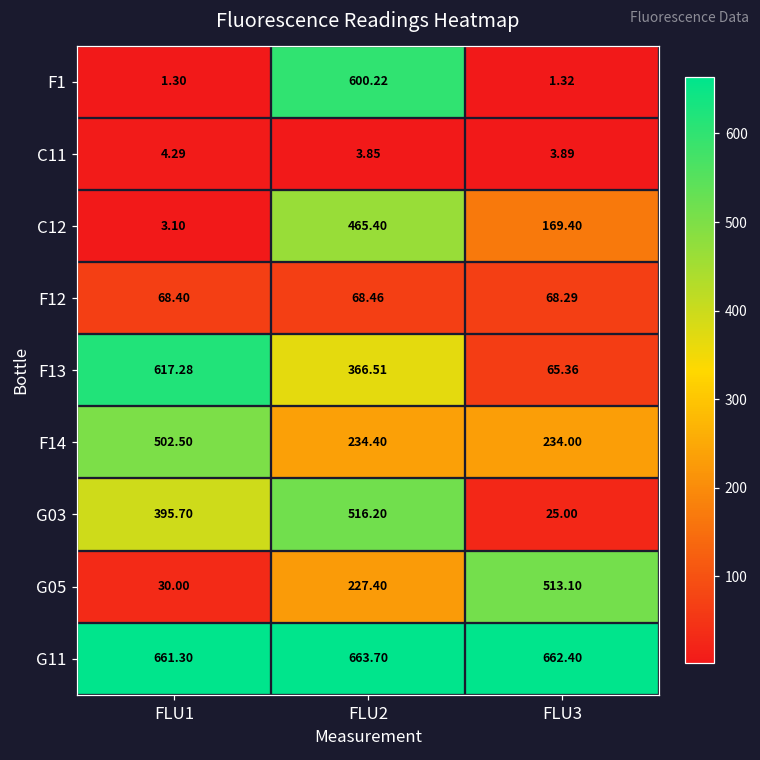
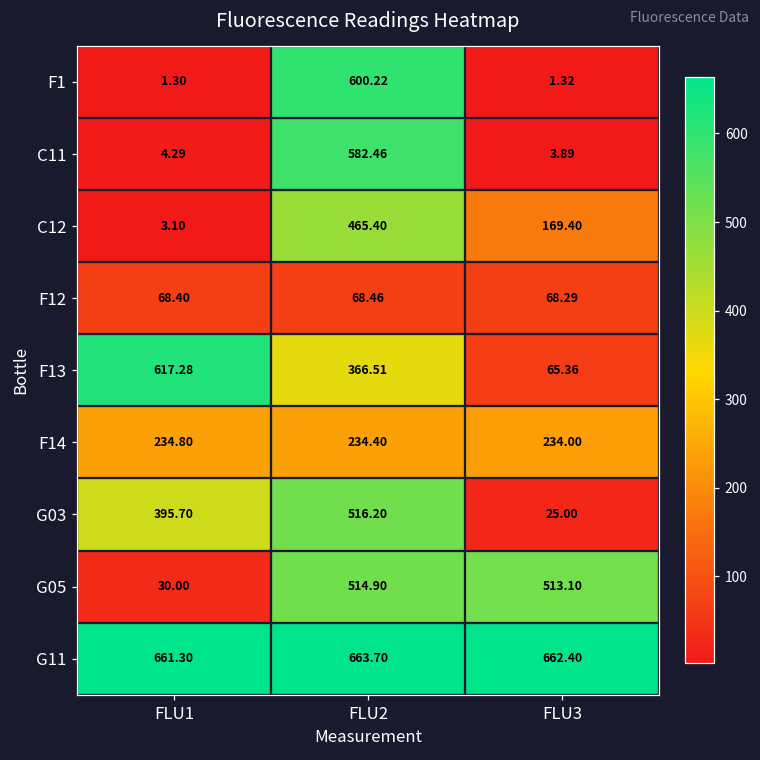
  {
    "F1": {
      "FLU1": 1.30,
      "FLU2": 600.22,
      "FLU3": 1.32
    },
    "C11": {
      "FLU1": 4.29,
-     "FLU2": 3.85,
+     "FLU2": 582.46,
      "FLU3": 3.89
    },
    "C12": {
      "FLU1": 3.10,
      "FLU2": 465.40,
      "FLU3": 169.40
    },
    "F12": {
      "FLU1": 68.40,
      "FLU2": 68.46,
      "FLU3": 68.29
    },
    "F13": {
      "FLU1": 617.28,
      "FLU2": 366.51,
      "FLU3": 65.36
    },
    "F14": {
-     "FLU1": 502.50,
+     "FLU1": 234.80,
      "FLU2": 234.40,
      "FLU3": 234.00
    },
    "G03": {
      "FLU1": 395.70,
      "FLU2": 516.20,
      "FLU3": 25.00
    },
    "G05": {
      "FLU1": 30.00,
-     "FLU2": 227.40,
+     "FLU2": 514.90,
      "FLU3": 513.10
    },
    "G11": {
      "FLU1": 661.30,
      "FLU2": 663.70,
      "FLU3": 662.40
    }
  }
